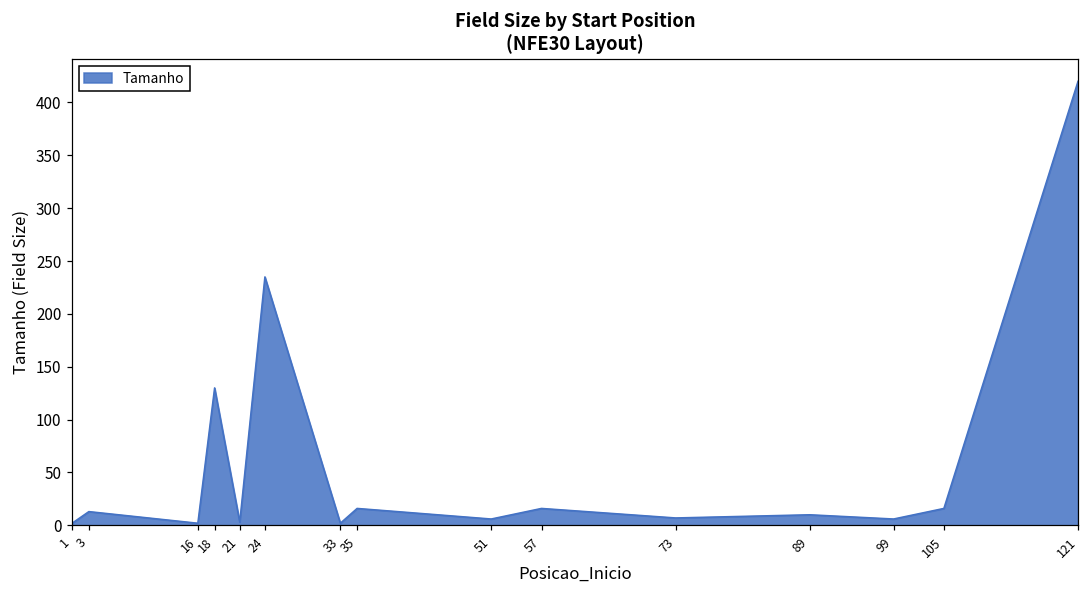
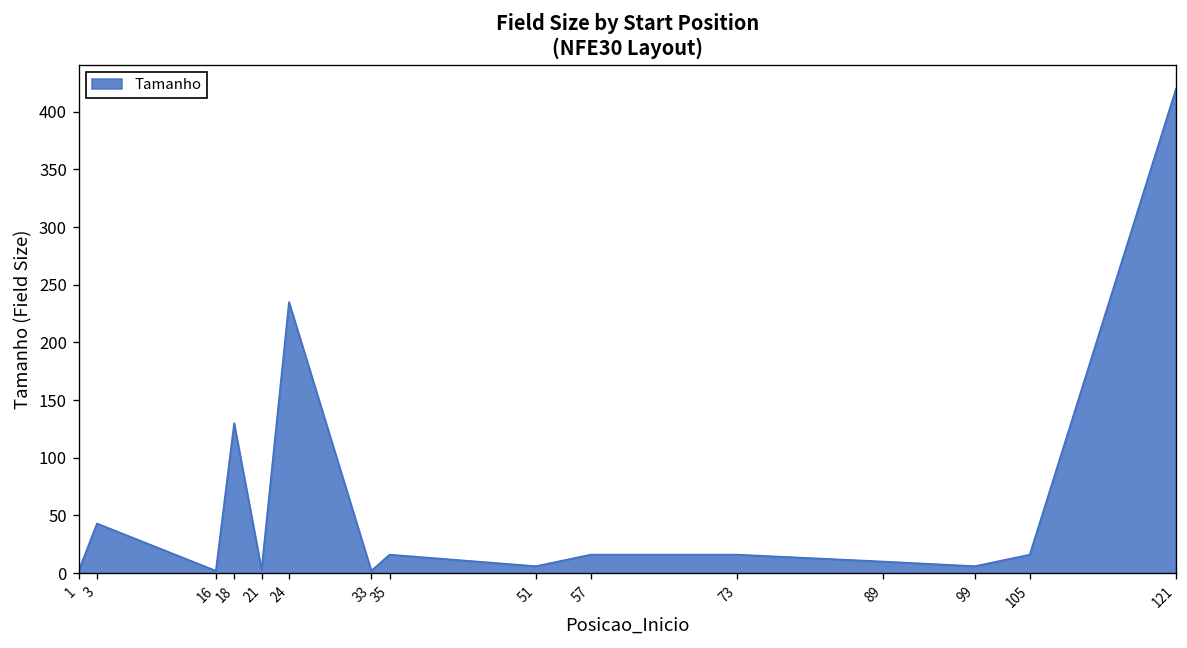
  {
    "1": 0,
-   "3": 10,
+   "3": 40,
    "16": 0,
    "18": 130,
    "21": 0,
    "24": 240,
    "33": 0,
    "35": 20,
    "51": 10,
    "57": 20,
-   "73": 10,
+   "73": 20,
    "89": 10,
    "99": 10,
    "105": 20,
    "121": 420
  }
